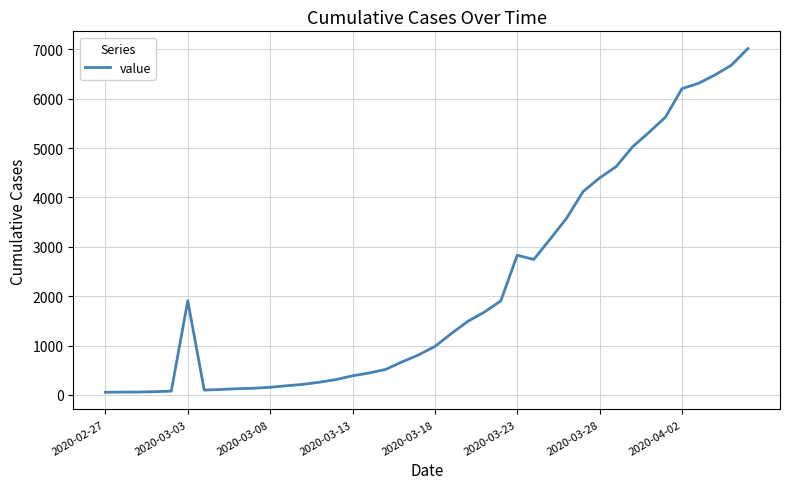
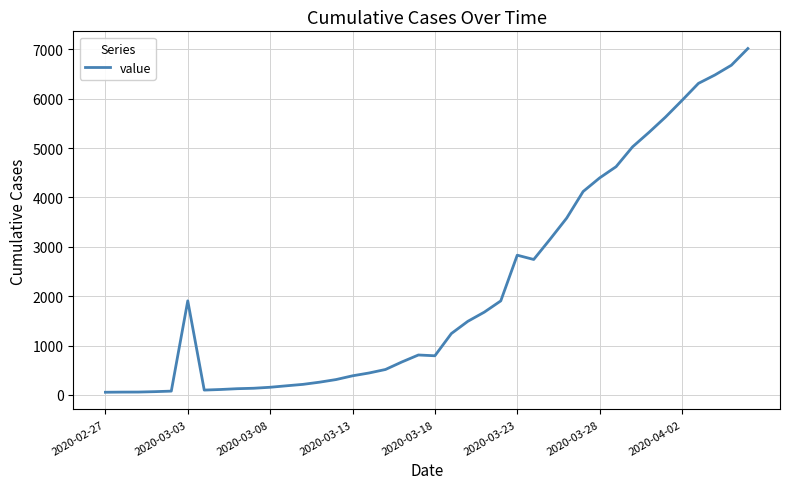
  {
    "2020-02-27": 100,
    "2020-03-03": 1900,
    "2020-03-08": 200,
    "2020-03-13": 400,
-   "2020-03-18": 1000,
+   "2020-03-18": 800,
    "2020-03-23": 2800,
    "2020-03-28": 4400,
-   "2020-04-02": 6200
+   "2020-04-02": 6000
  }
